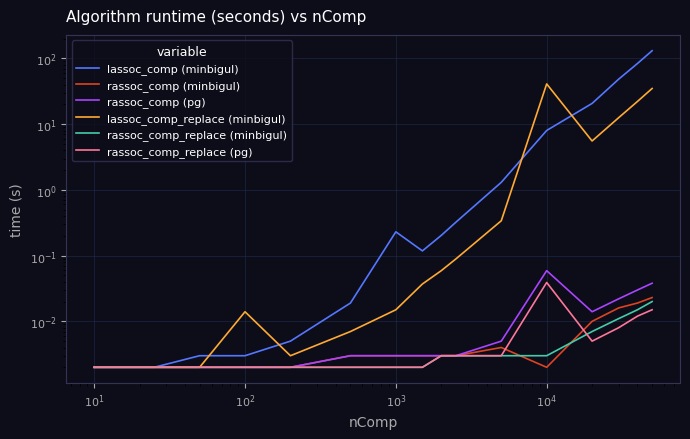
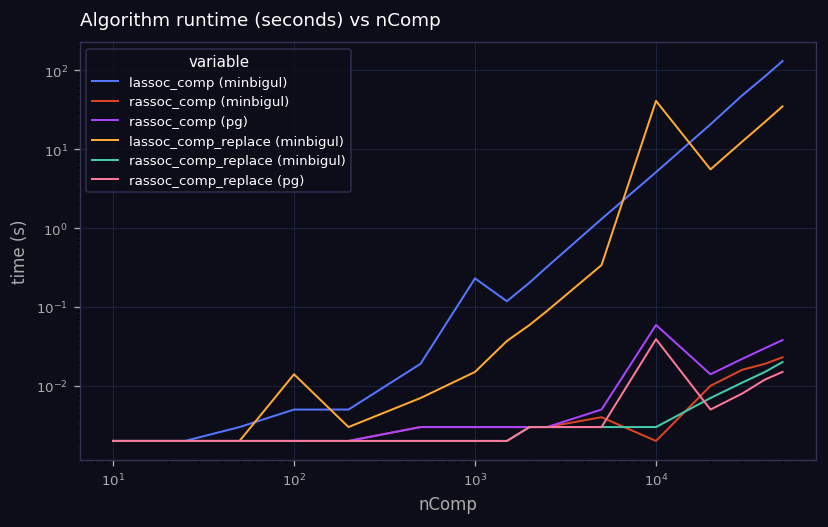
  {
    "lassoc_comp (minbigul)": {
-     "10^2": 0.003,
+     "10^2": 0.005,
      "10^3": 0.23,
-     "10^4": 8
+     "10^4": 5
    },
    "rassoc_comp (minbigul)": {
      "10^4": 0.002
    },
    "rassoc_comp (pg)": {
      "10^4": 0.06
    },
    "lassoc_comp_replace (minbigul)": {
      "10^2": 0.014,
      "10^3": 0.015,
      "10^4": 40
    },
    "rassoc_comp_replace (minbigul)": {
      "10^4": 0.003
    },
    "rassoc_comp_replace (pg)": {
      "10^4": 0.04
    }
  }
